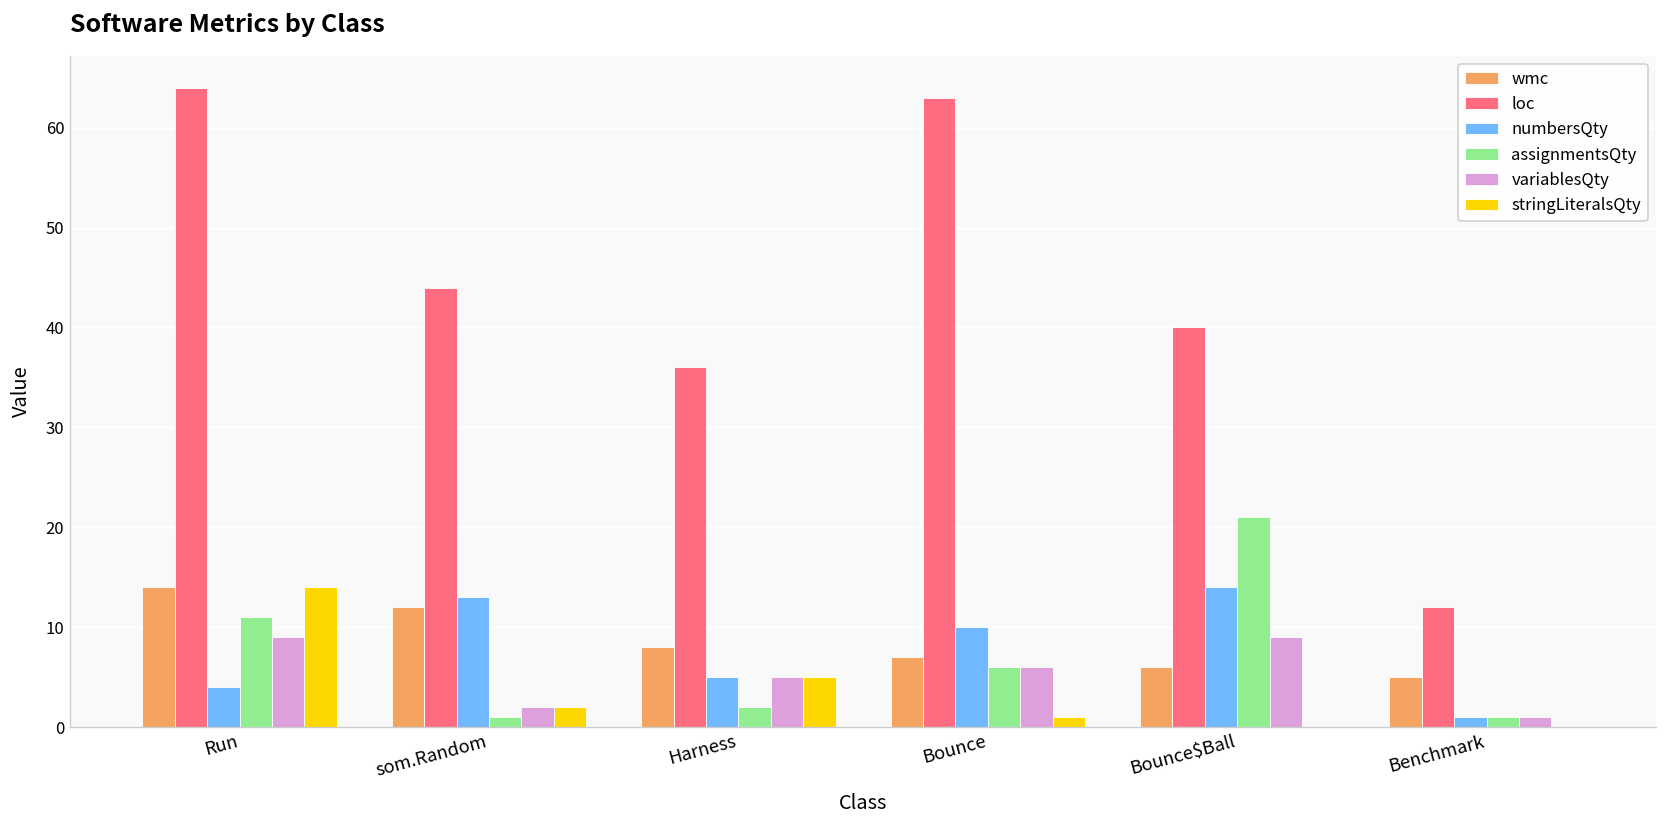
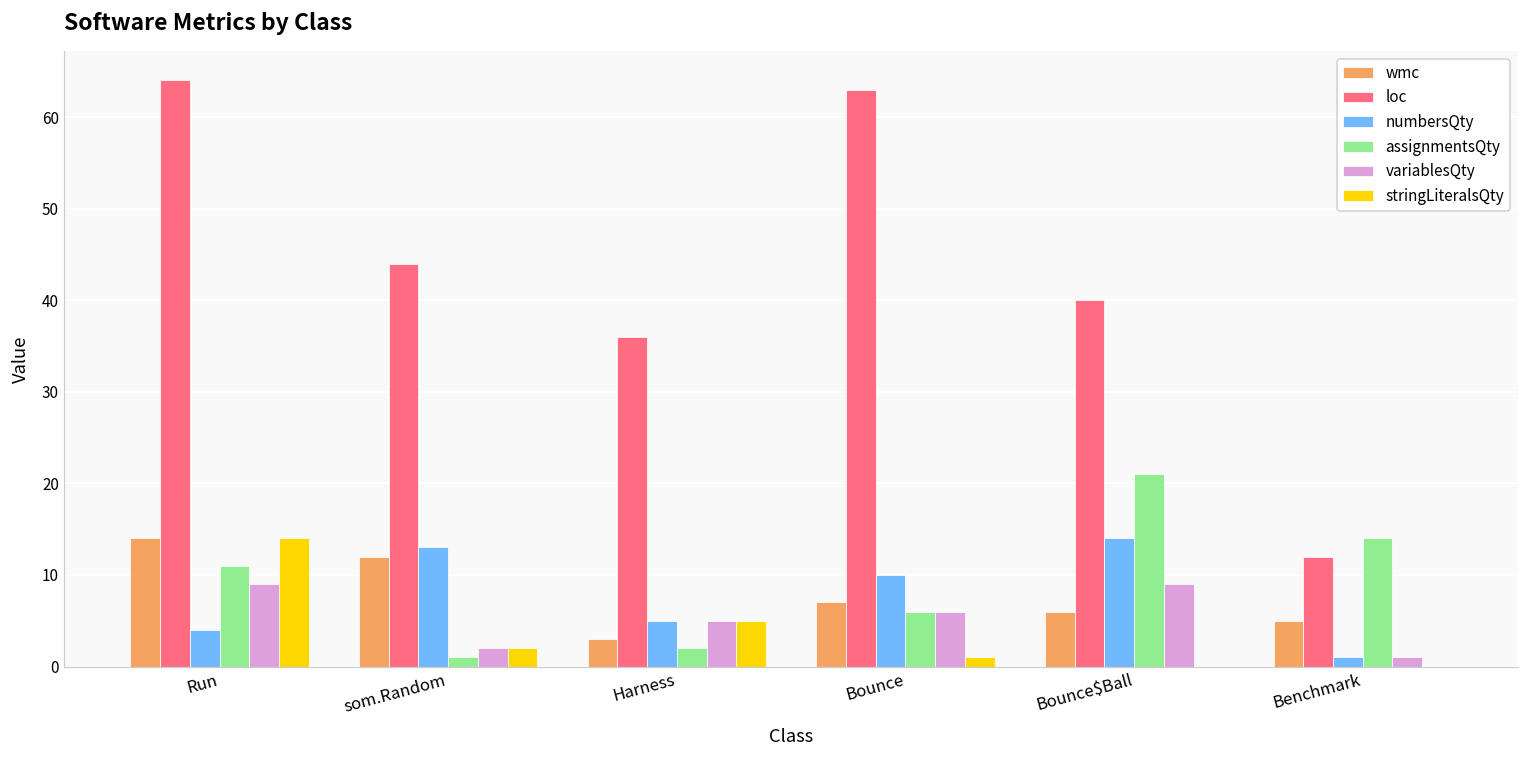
  {
    "wmc": {
      "Run": 14,
      "som.Random": 12,
-     "Harness": 8,
+     "Harness": 3,
      "Bounce": 7,
      "Bounce$Ball": 6,
      "Benchmark": 5
    },
    "loc": {
      "Run": 64,
      "som.Random": 44,
      "Harness": 36,
      "Bounce": 63,
      "Bounce$Ball": 40,
      "Benchmark": 12
    },
    "numbersQty": {
      "Run": 4,
      "som.Random": 13,
      "Harness": 5,
      "Bounce": 10,
      "Bounce$Ball": 14,
      "Benchmark": 1
    },
    "assignmentsQty": {
      "Run": 11,
      "som.Random": 1,
      "Harness": 2,
      "Bounce": 6,
      "Bounce$Ball": 21,
-     "Benchmark": 1
+     "Benchmark": 14
    },
    "variablesQty": {
      "Run": 9,
      "som.Random": 2,
      "Harness": 5,
      "Bounce": 6,
      "Bounce$Ball": 9,
      "Benchmark": 1
    },
    "stringLiteralsQty": {
      "Run": 14,
      "som.Random": 2,
      "Harness": 5,
      "Bounce": 1,
      "Bounce$Ball": 0,
      "Benchmark": 0
    }
  }
